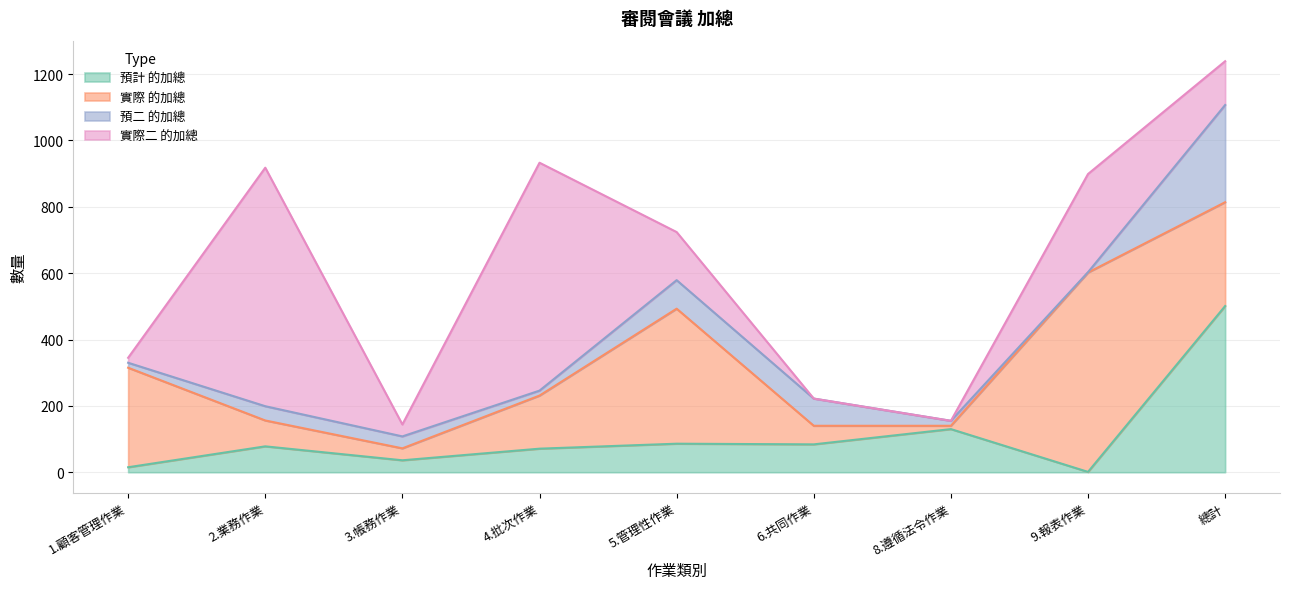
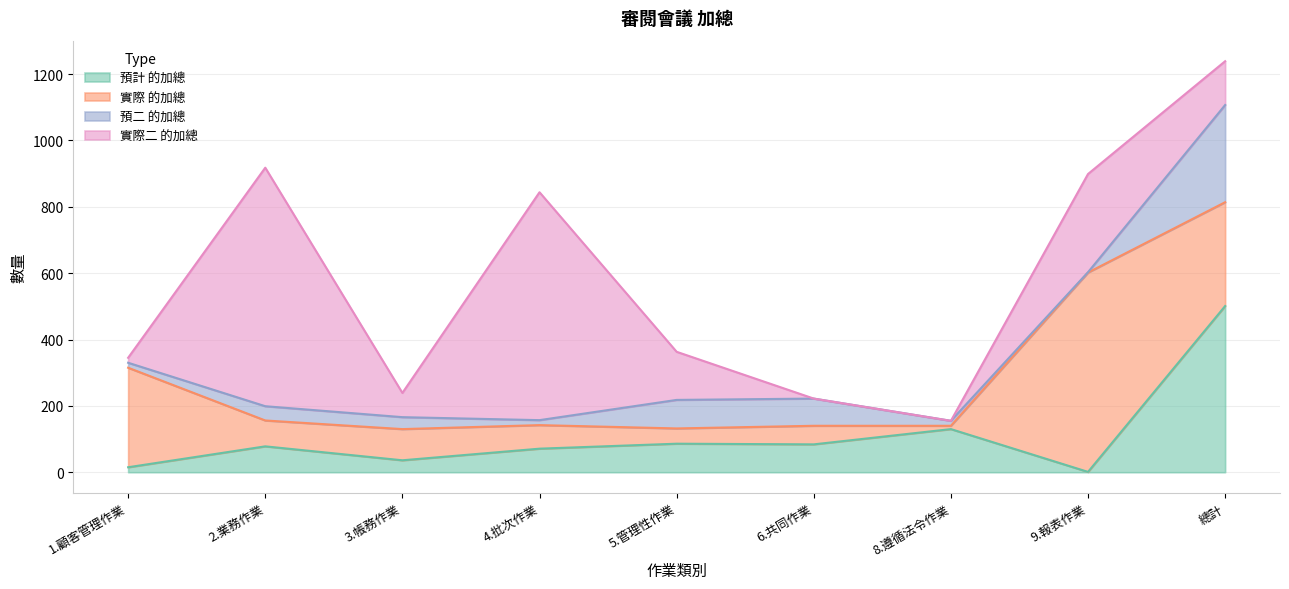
  {
    "實際 的加總": {
      "1.顧客管理作業": 300,
      "2.業務作業": 80,
-     "3.帳務作業": 40,
-     "4.批次作業": 160,
-     "5.管理性作業": 410,
+     "3.帳務作業": 90,
+     "4.批次作業": 70,
+     "5.管理性作業": 50,
      "6.共同作業": 60,
      "8.遵循法令作業": 10,
      "總計": 310
    },
    "實際二 的加總": {
      "1.顧客管理作業": 20,
      "2.業務作業": 720,
-     "3.帳務作業": 40,
+     "3.帳務作業": 70,
      "4.批次作業": 690,
      "5.管理性作業": 150,
      "9.報表作業": 300,
      "總計": 130
    }
  }
